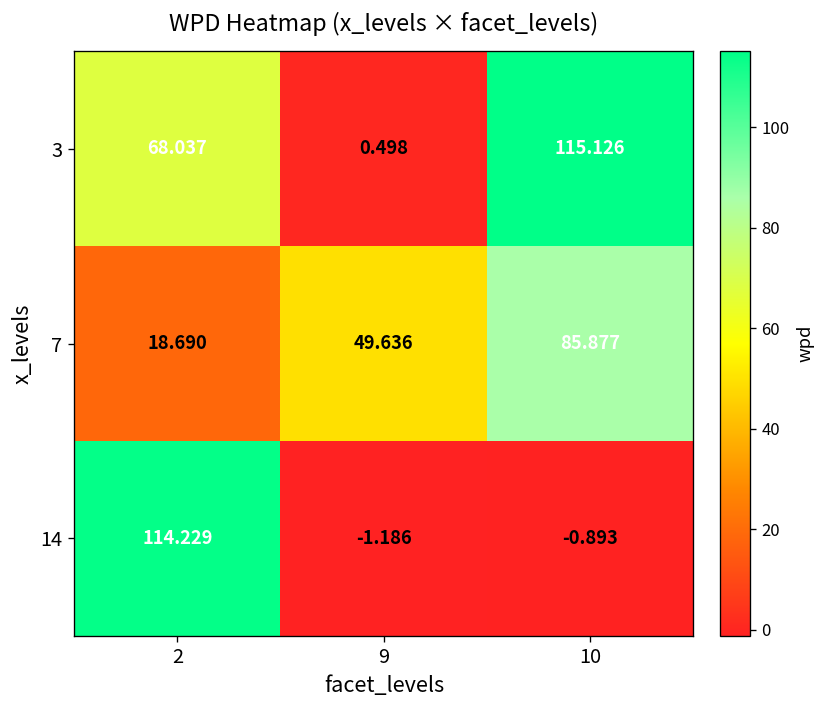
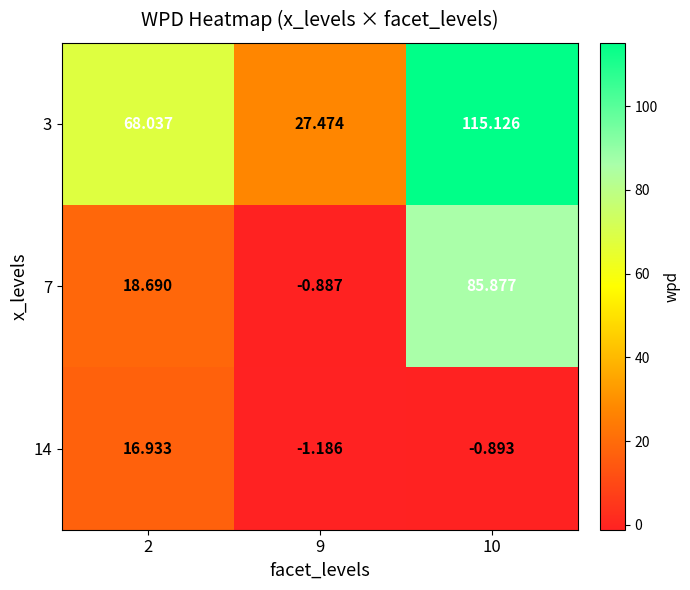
  {
    "3": {
      "2": 68.037,
-     "9": 0.498,
+     "9": 27.474,
      "10": 115.126
    },
    "7": {
      "2": 18.690,
-     "9": 49.636,
+     "9": -0.887,
      "10": 85.877
    },
    "14": {
-     "2": 114.229,
+     "2": 16.933,
      "9": -1.186,
      "10": -0.893
    }
  }
